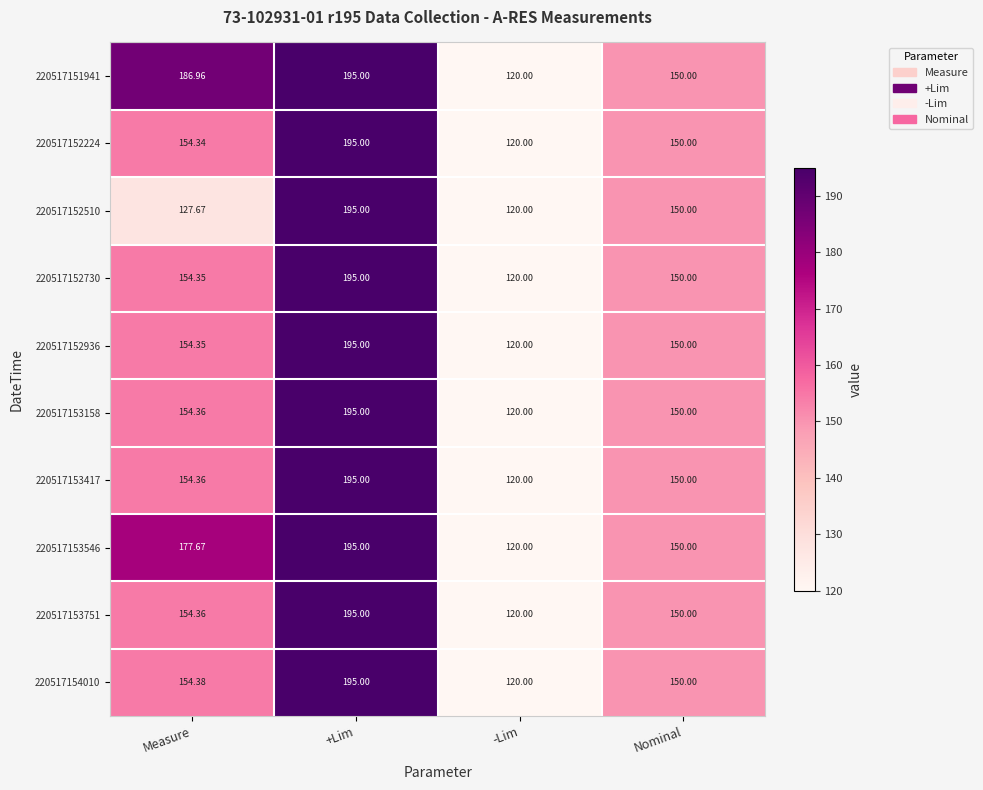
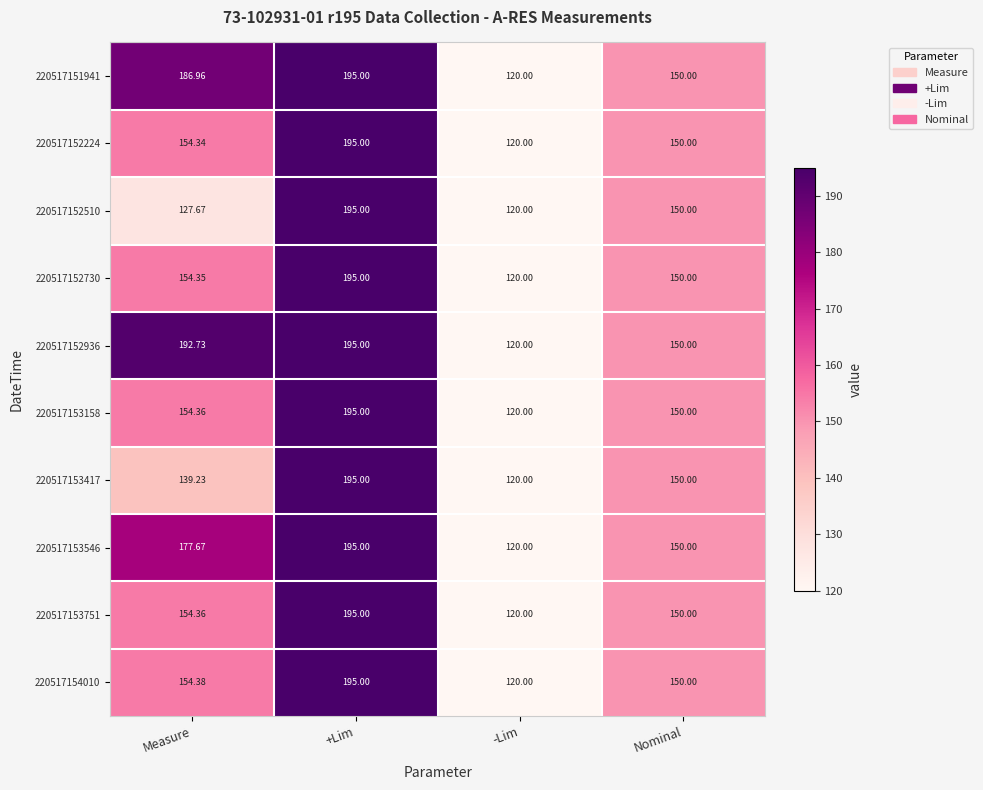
  {
    "220517151941": {
      "Measure": 186.96,
      "+Lim": 195.00,
      "-Lim": 120.00,
      "Nominal": 150.00
    },
    "220517152224": {
      "Measure": 154.34,
      "+Lim": 195.00,
      "-Lim": 120.00,
      "Nominal": 150.00
    },
    "220517152510": {
      "Measure": 127.67,
      "+Lim": 195.00,
      "-Lim": 120.00,
      "Nominal": 150.00
    },
    "220517152730": {
      "Measure": 154.35,
      "+Lim": 195.00,
      "-Lim": 120.00,
      "Nominal": 150.00
    },
    "220517152936": {
-     "Measure": 154.35,
+     "Measure": 192.73,
      "+Lim": 195.00,
      "-Lim": 120.00,
      "Nominal": 150.00
    },
    "220517153158": {
      "Measure": 154.36,
      "+Lim": 195.00,
      "-Lim": 120.00,
      "Nominal": 150.00
    },
    "220517153417": {
-     "Measure": 154.36,
+     "Measure": 139.23,
      "+Lim": 195.00,
      "-Lim": 120.00,
      "Nominal": 150.00
    },
    "220517153546": {
      "Measure": 177.67,
      "+Lim": 195.00,
      "-Lim": 120.00,
      "Nominal": 150.00
    },
    "220517153751": {
      "Measure": 154.36,
      "+Lim": 195.00,
      "-Lim": 120.00,
      "Nominal": 150.00
    },
    "220517154010": {
      "Measure": 154.38,
      "+Lim": 195.00,
      "-Lim": 120.00,
      "Nominal": 150.00
    }
  }
